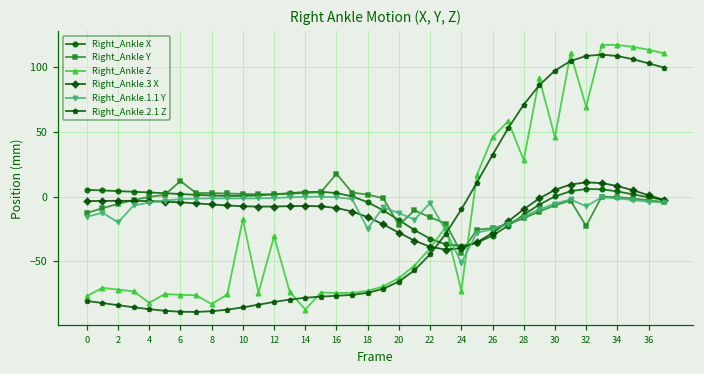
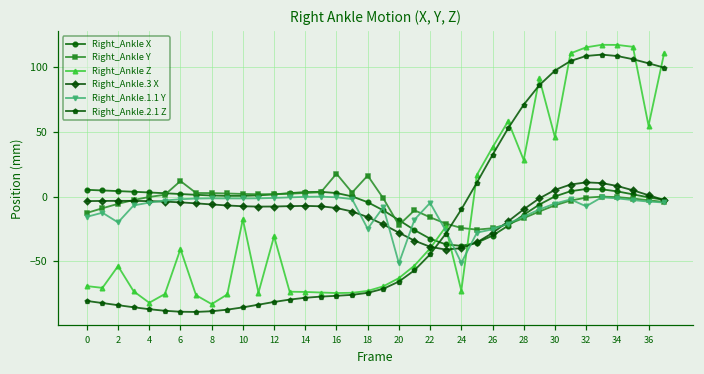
  {
    "Right_Ankle Y": {
      "0": -13,
      "2": -6,
      "4": 0,
      "6": 12,
      "16": 18,
-     "18": 2,
+     "18": 16,
      "20": -22,
      "22": -16,
-     "24": -43,
-     "32": -23
+     "24": -24,
+     "32": -1
    },
    "Right_Ankle Z": {
-     "0": -77,
-     "2": -72,
+     "0": -69,
+     "2": -54,
      "4": -82,
-     "6": -76,
+     "6": -41,
      "8": -83,
      "10": -17,
      "12": -31,
-     "14": -87,
+     "14": -74,
      "20": -63,
      "24": -73,
-     "26": 46,
+     "26": 38,
      "28": 28,
      "30": 46,
-     "32": 70,
+     "32": 116,
      "34": 117,
-     "36": 114
+     "36": 55
    },
    "Right_Ankle.1.1 Y": {
      "0": -16,
      "2": -20,
      "6": -2,
      "8": -1,
      "12": -1,
      "14": 0,
      "16": 0,
      "18": -25,
-     "20": -13,
+     "20": -52,
      "22": -5,
      "24": -51,
      "32": -7
    }
  }
